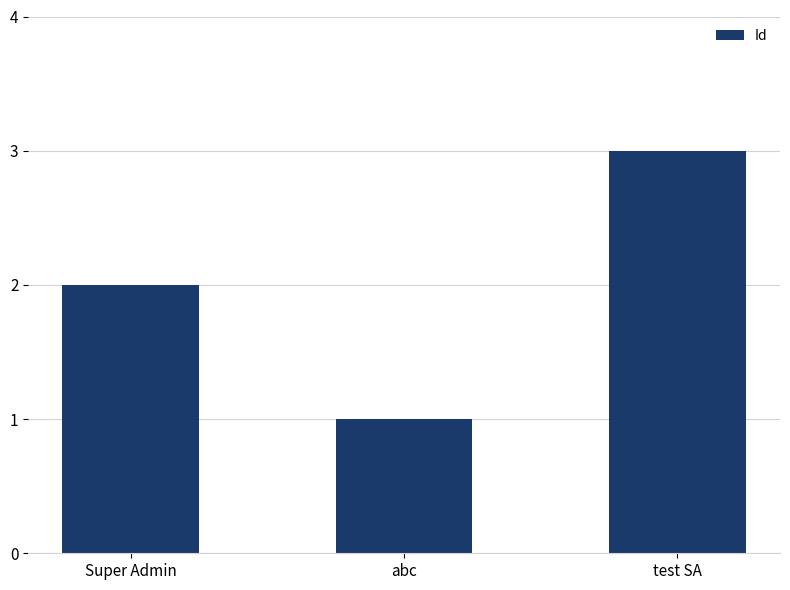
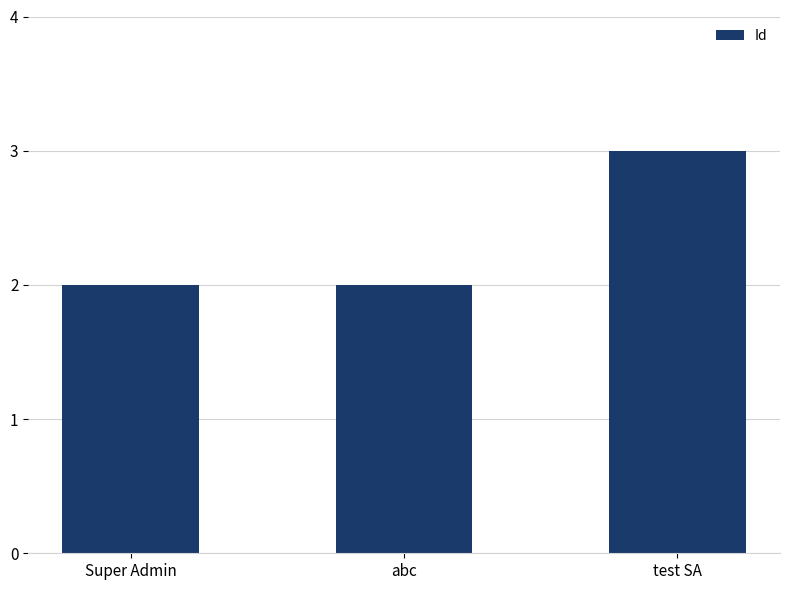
  {
    "Super Admin": 2,
-   "abc": 1,
+   "abc": 2,
    "test SA": 3
  }
